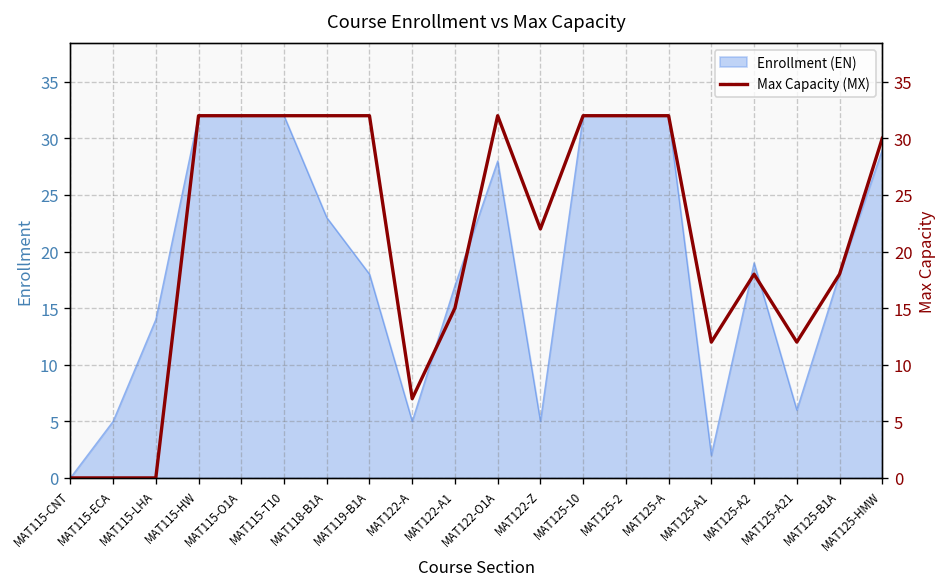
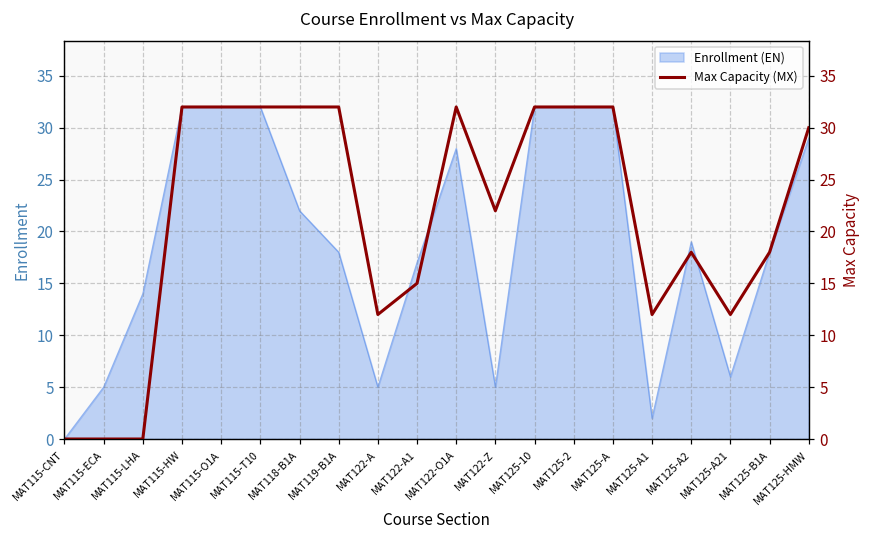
  {
    "Enrollment (EN)": {
      "MAT115-CNT": 0,
      "MAT115-ECA": 5,
      "MAT115-LHA": 14,
      "MAT115-HW": 32,
      "MAT115-O1A": 32,
      "MAT115-T10": 32,
-     "MAT118-B1A": 23,
+     "MAT118-B1A": 22,
      "MAT119-B1A": 18,
      "MAT122-A": 5,
      "MAT122-A1": 17,
      "MAT122-O1A": 28,
      "MAT122-Z": 5,
      "MAT125-10": 32,
      "MAT125-2": 32,
      "MAT125-A": 32,
      "MAT125-A1": 2,
      "MAT125-A2": 19,
      "MAT125-A21": 6,
      "MAT125-B1A": 18,
      "MAT125-HMW": 29
    },
    "Max Capacity (MX)": {
      "MAT115-CNT": 0,
      "MAT115-ECA": 0,
      "MAT115-LHA": 0,
      "MAT115-HW": 32,
      "MAT115-O1A": 32,
      "MAT115-T10": 32,
      "MAT118-B1A": 32,
      "MAT119-B1A": 32,
-     "MAT122-A": 7,
+     "MAT122-A": 12,
      "MAT122-A1": 15,
      "MAT122-O1A": 32,
      "MAT122-Z": 22,
      "MAT125-10": 32,
      "MAT125-2": 32,
      "MAT125-A": 32,
      "MAT125-A1": 12,
      "MAT125-A2": 18,
      "MAT125-A21": 12,
      "MAT125-B1A": 18,
      "MAT125-HMW": 30
    }
  }
